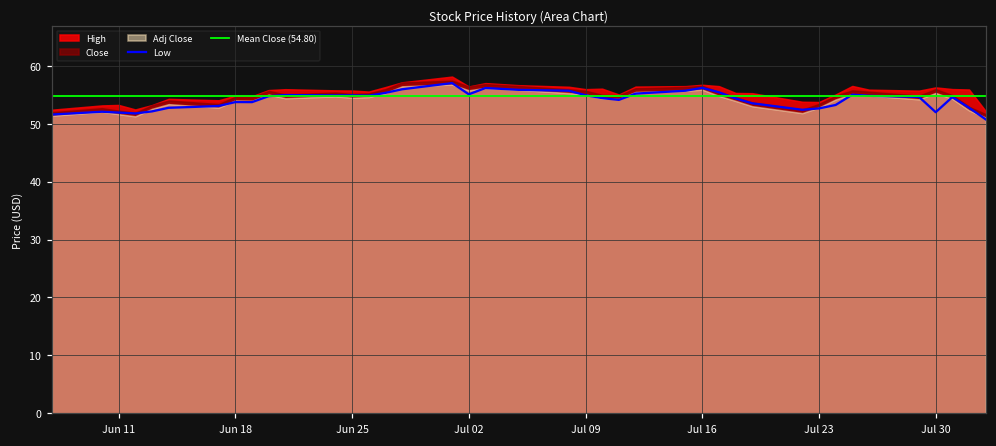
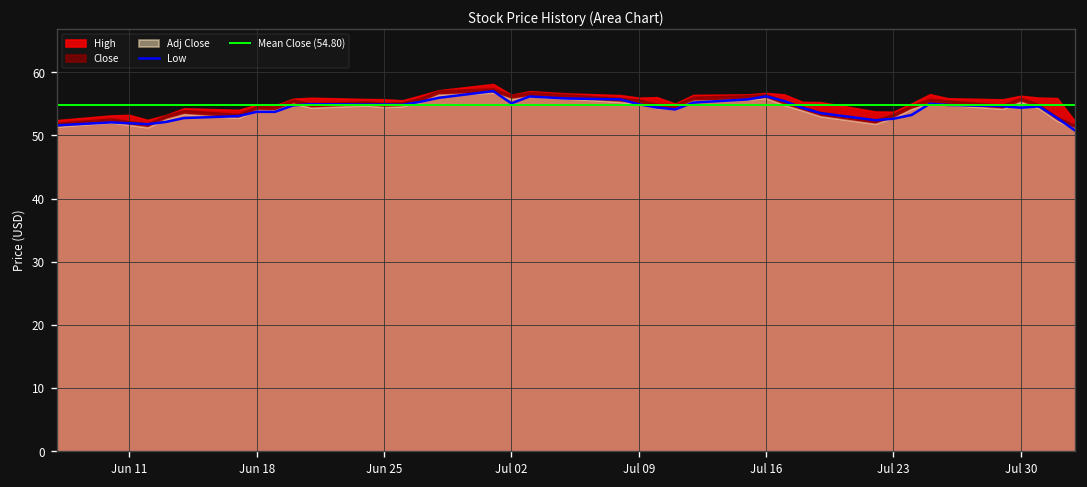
  {
    "Low": {
      "Jul 02": 55,
-     "Jul 30": 52
+     "Jul 30": 54
    }
  }
